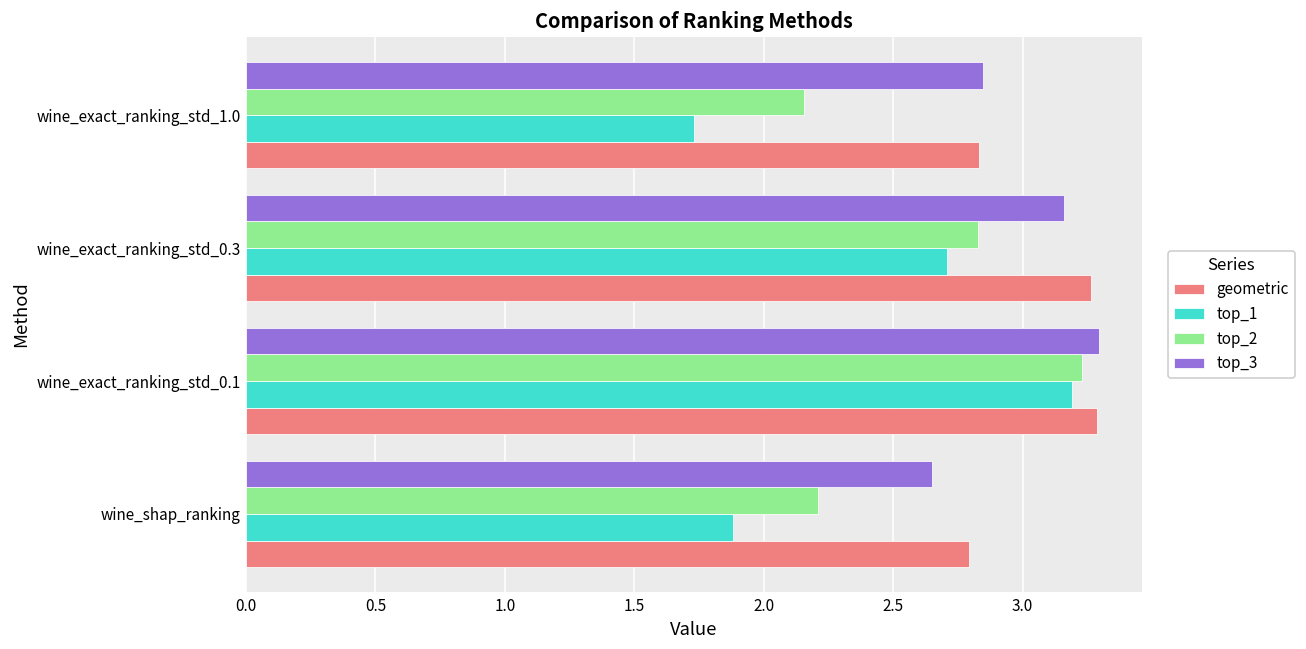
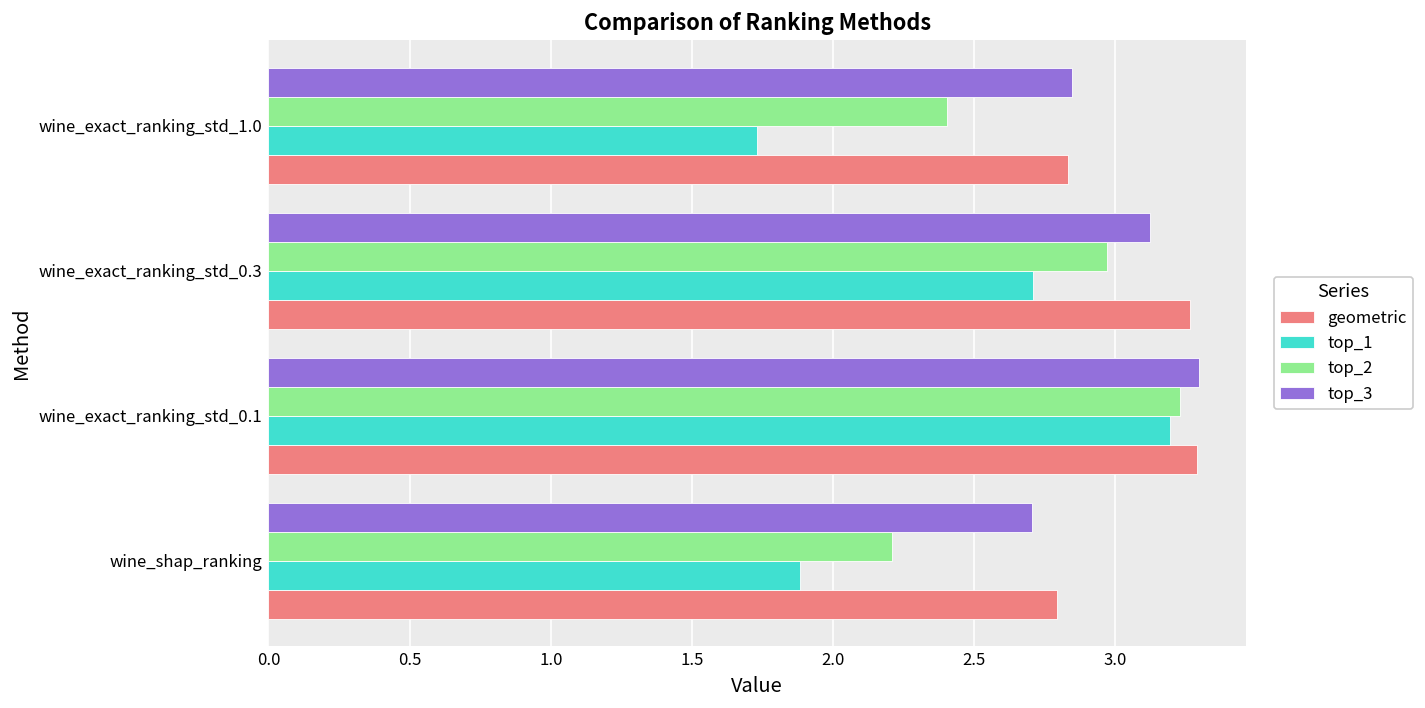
  {
    "geometric": {
      "wine_exact_ranking_std_1.0": 2.83,
      "wine_exact_ranking_std_0.3": 3.27,
      "wine_exact_ranking_std_0.1": 3.29,
      "wine_shap_ranking": 2.79
    },
    "top_1": {
      "wine_exact_ranking_std_1.0": 1.73,
      "wine_exact_ranking_std_0.3": 2.71,
      "wine_exact_ranking_std_0.1": 3.19,
      "wine_shap_ranking": 1.88
    },
    "top_2": {
-     "wine_exact_ranking_std_1.0": 2.16,
-     "wine_exact_ranking_std_0.3": 2.83,
+     "wine_exact_ranking_std_1.0": 2.40,
+     "wine_exact_ranking_std_0.3": 2.97,
      "wine_exact_ranking_std_0.1": 3.23,
      "wine_shap_ranking": 2.21
    },
    "top_3": {
      "wine_exact_ranking_std_1.0": 2.85,
-     "wine_exact_ranking_std_0.3": 3.16,
+     "wine_exact_ranking_std_0.3": 3.12,
      "wine_exact_ranking_std_0.1": 3.30,
-     "wine_shap_ranking": 2.65
+     "wine_shap_ranking": 2.70
    }
  }
